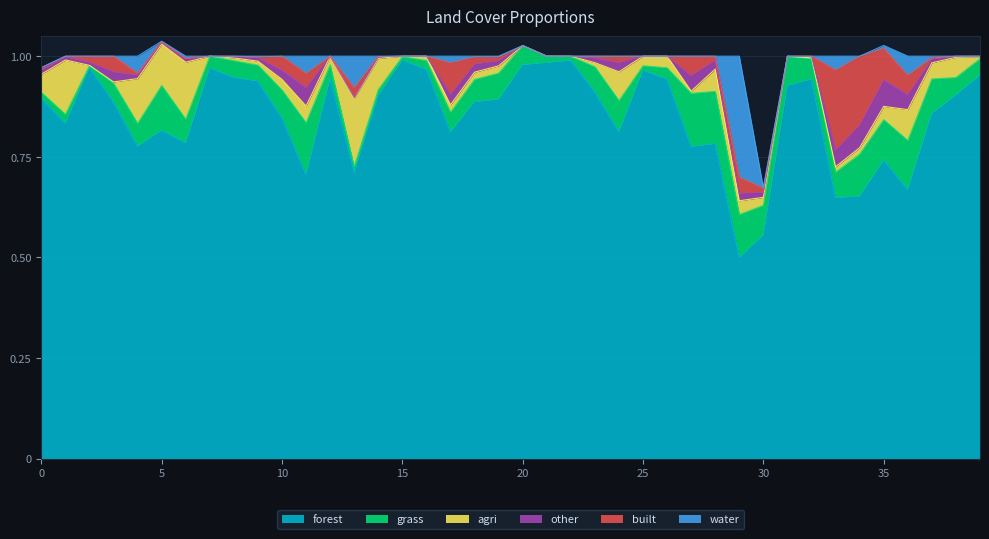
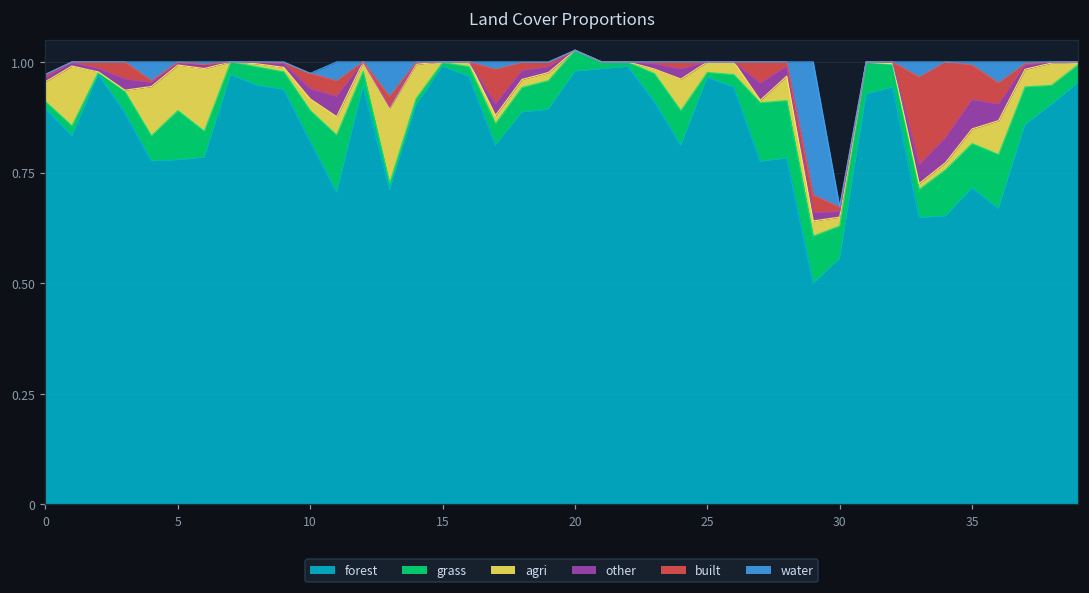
  {
    "forest": {
      "0": 0.89,
-     "5": 0.82,
-     "10": 0.85,
+     "5": 0.78,
+     "10": 0.82,
      "15": 0.99,
      "20": 0.98,
      "25": 0.96,
      "30": 0.56,
-     "35": 0.74
+     "35": 0.72
    },
    "grass": {
      "0": 0.02,
      "5": 0.11,
      "10": 0.07,
      "25": 0.01,
      "30": 0.07,
      "35": 0.10
    },
    "agri": {
      "0": 0.05,
      "10": 0.03,
      "30": 0.02,
      "35": 0.03
    },
    "other": {
      "0": 0.01,
      "10": 0.02,
      "30": 0.01,
      "35": 0.07
    },
    "built": {
      "35": 0.08
    },
    "water": {
      "35": 0.01
    }
  }
